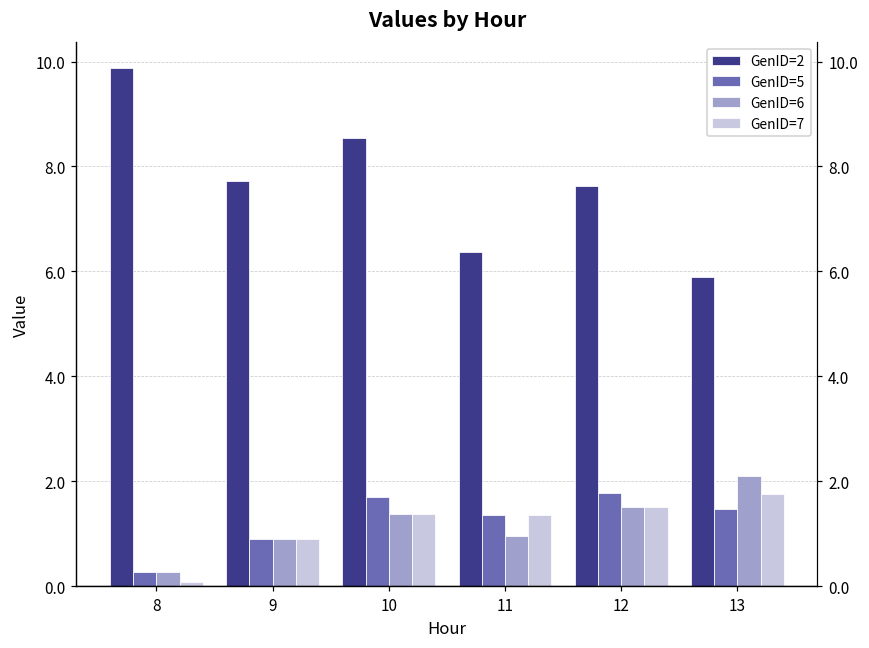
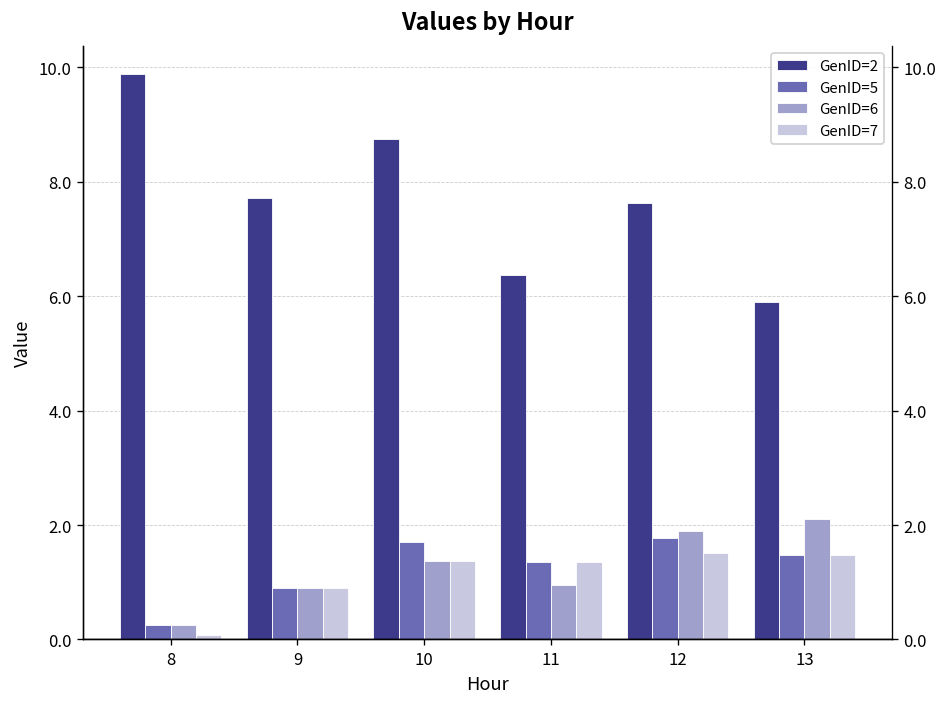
  {
    "GenID=2": {
      "8": 9.9,
      "9": 7.7,
-     "10": 8.5,
+     "10": 8.7,
      "11": 6.4,
      "12": 7.6,
      "13": 5.9
    },
    "GenID=5": {
      "8": 0.3,
      "9": 0.9,
      "10": 1.7,
      "11": 1.4,
      "12": 1.8,
      "13": 1.5
    },
    "GenID=6": {
      "8": 0.3,
      "9": 0.9,
      "10": 1.4,
      "11": 0.9,
-     "12": 1.5,
+     "12": 1.9,
      "13": 2.1
    },
    "GenID=7": {
      "8": 0.1,
      "9": 0.9,
      "10": 1.4,
      "11": 1.4,
      "12": 1.5,
-     "13": 1.8
+     "13": 1.5
    }
  }
